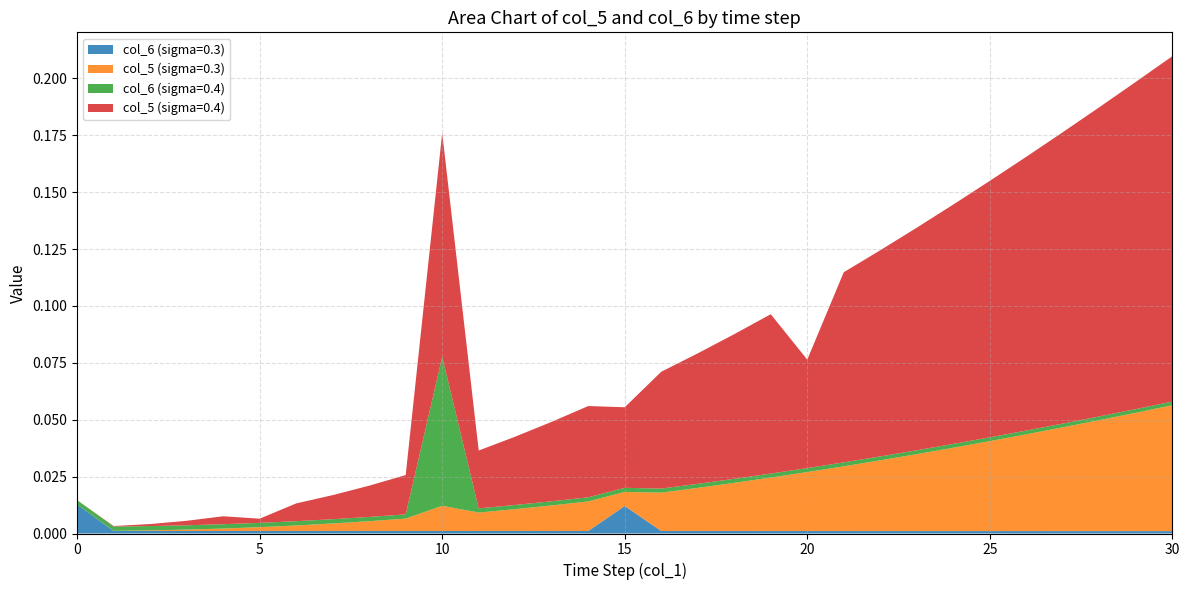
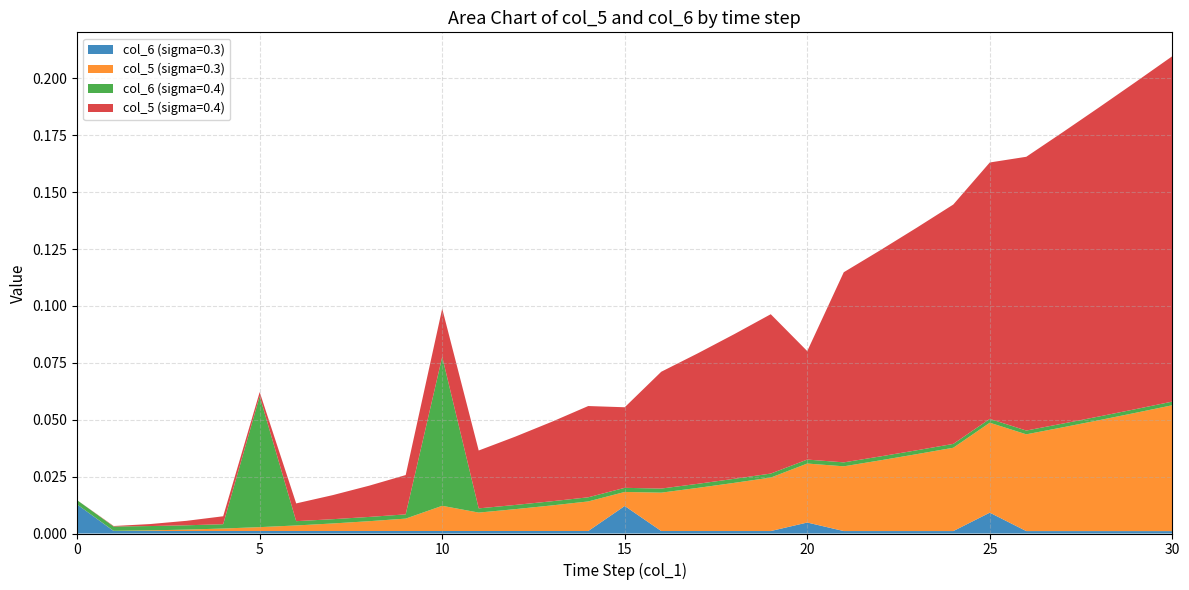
  {
    "col_6 (sigma=0.3)": {
      "5": 0.001,
      "10": 0.001,
      "15": 0.012,
-     "20": 0.001,
-     "25": 0.001
+     "20": 0.005,
+     "25": 0.009
    },
    "col_5 (sigma=0.3)": {
      "5": 0.002,
      "10": 0.011,
      "15": 0.006,
      "20": 0.026,
      "25": 0.040,
      "30": 0.055
    },
    "col_6 (sigma=0.4)": {
-     "5": 0.002,
+     "5": 0.058,
      "10": 0.065,
      "15": 0.002,
      "20": 0.002,
      "25": 0.002,
      "30": 0.002
    },
    "col_5 (sigma=0.4)": {
      "5": 0.002,
-     "10": 0.098,
+     "10": 0.021,
      "15": 0.035,
      "20": 0.048,
      "25": 0.113,
      "30": 0.152
    }
  }
